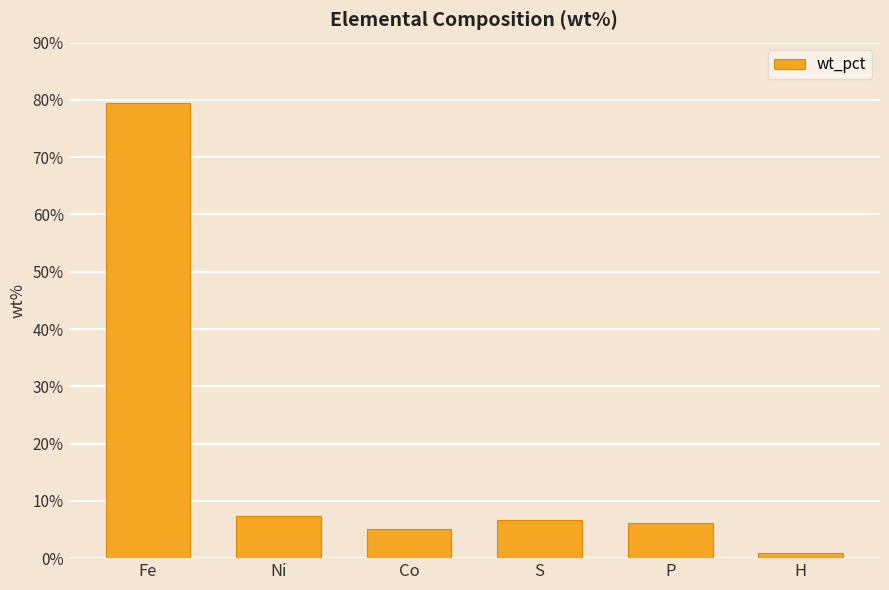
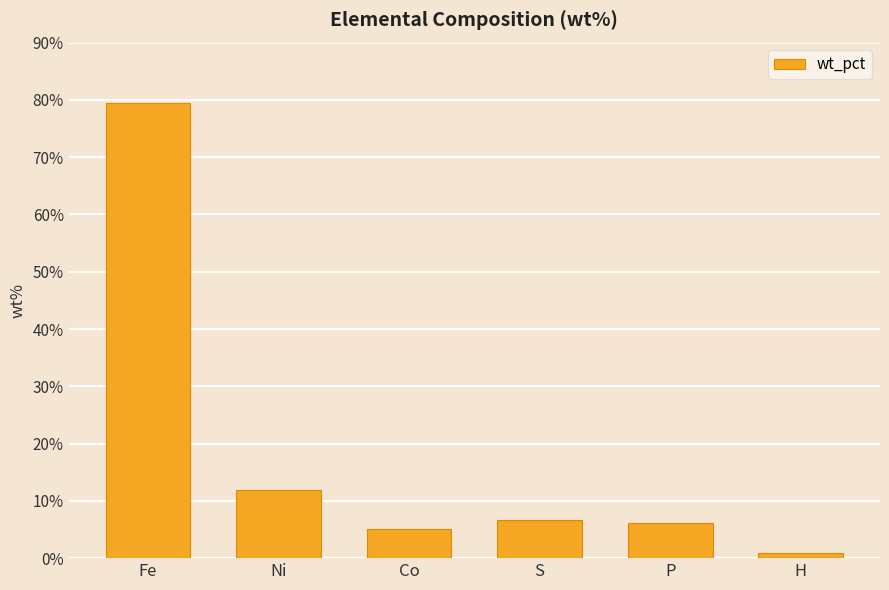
  {
    "Fe": "80%",
-   "Ni": "7%",
+   "Ni": "12%",
    "Co": "5%",
    "S": "7%",
    "P": "6%",
    "H": "1%"
  }
